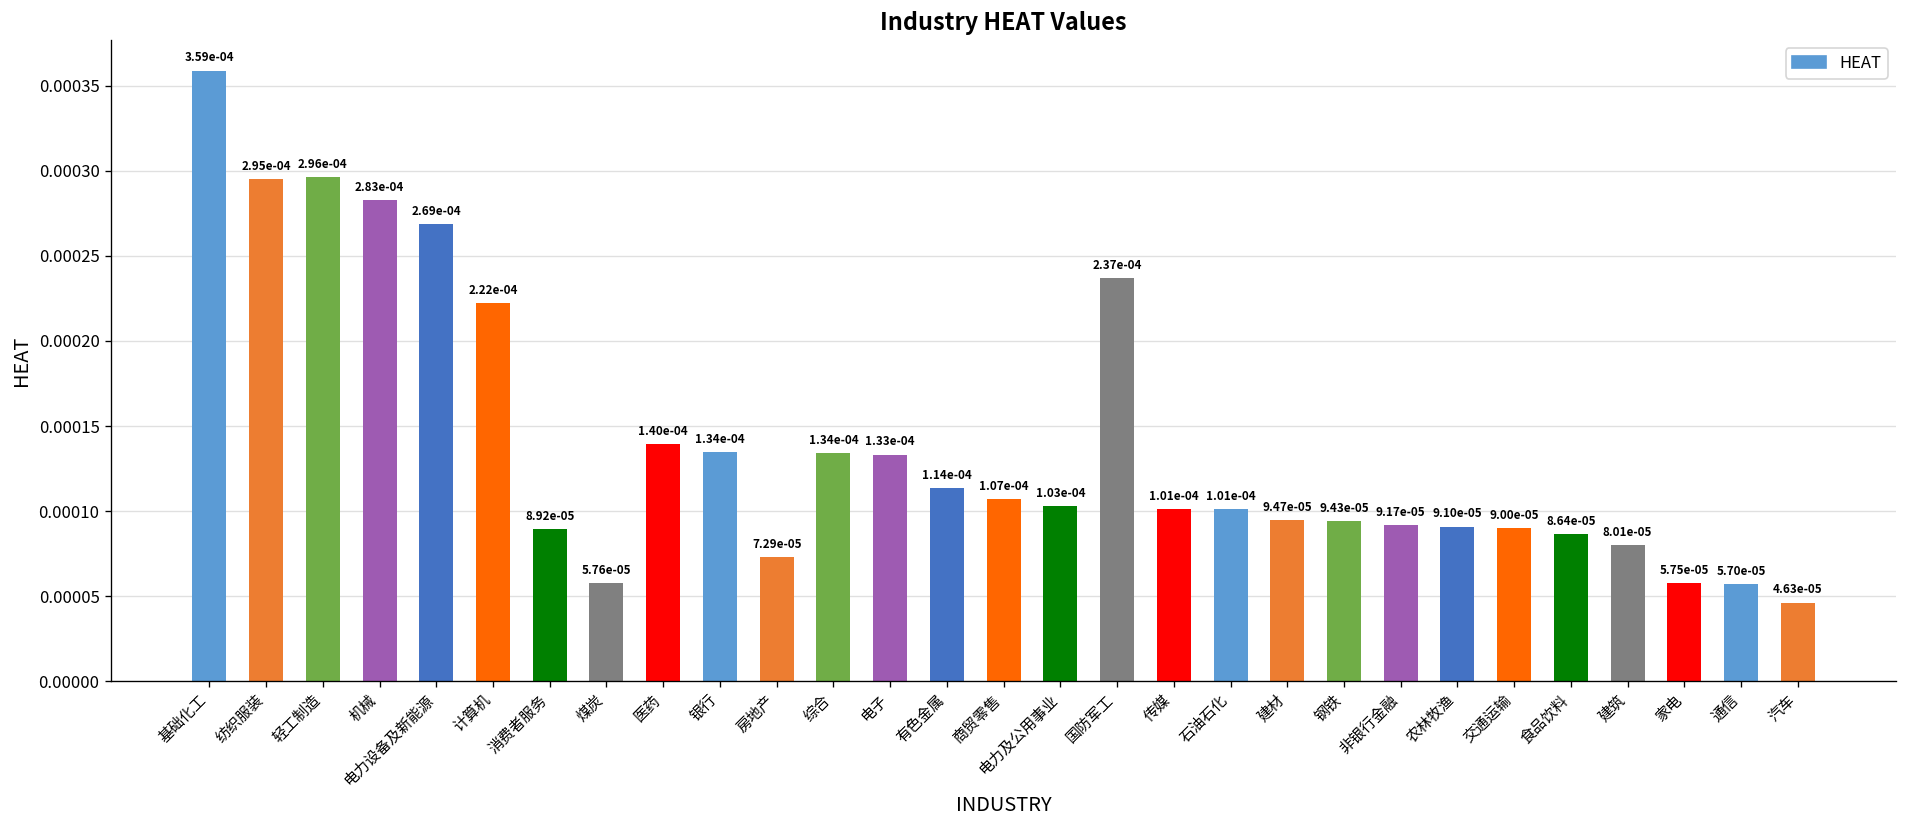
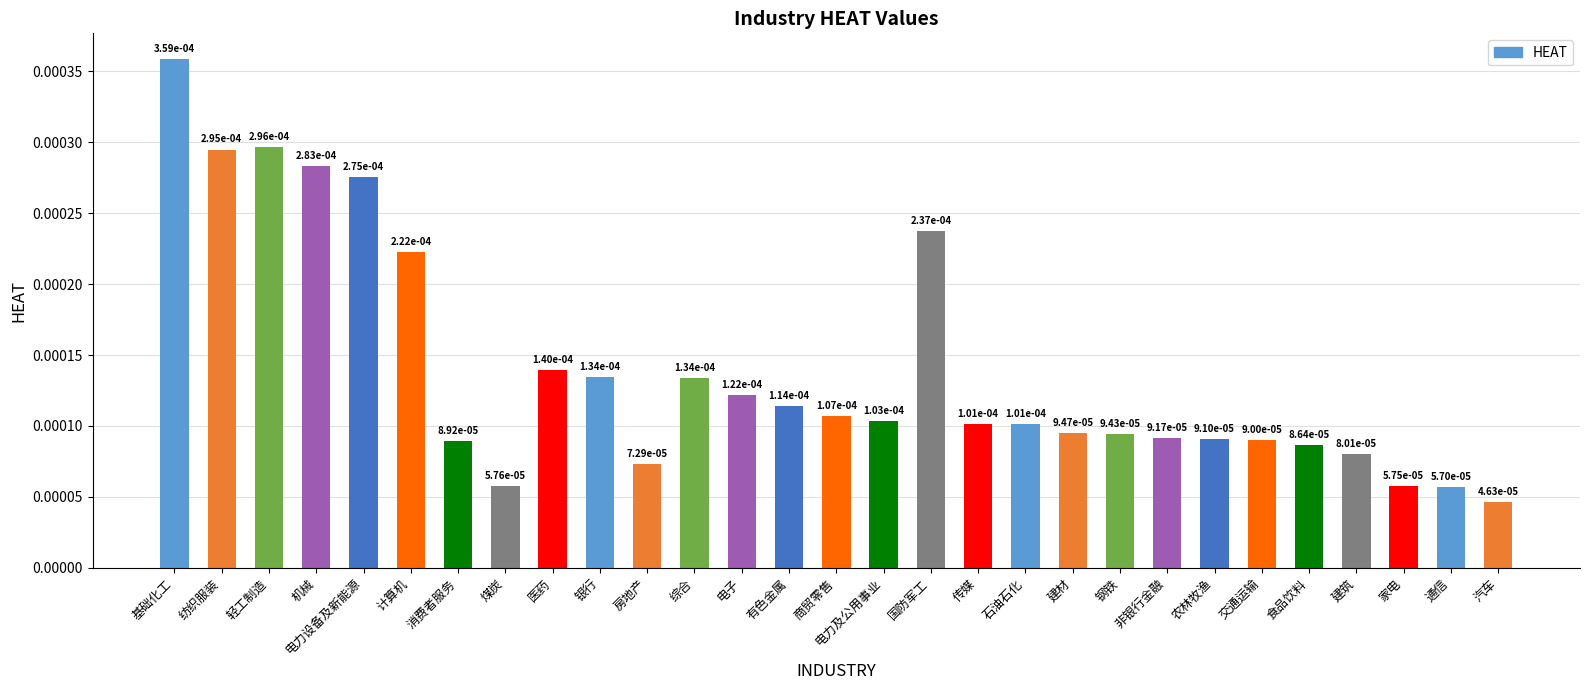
  {
    "基础化工": "3.59e-04",
    "纺织服装": "2.95e-04",
    "轻工制造": "2.96e-04",
    "机械": "2.83e-04",
-   "电力设备及新能源": "2.69e-04",
+   "电力设备及新能源": "2.75e-04",
    "计算机": "2.22e-04",
    "消费者服务": "8.92e-05",
    "煤炭": "5.76e-05",
    "医药": "1.40e-04",
    "银行": "1.34e-04",
    "房地产": "7.29e-05",
    "综合": "1.34e-04",
-   "电子": "1.33e-04",
+   "电子": "1.22e-04",
    "有色金属": "1.14e-04",
    "商贸零售": "1.07e-04",
    "电力及公用事业": "1.03e-04",
    "国防军工": "2.37e-04",
    "传媒": "1.01e-04",
    "石油石化": "1.01e-04",
    "建材": "9.47e-05",
    "钢铁": "9.43e-05",
    "非银行金融": "9.17e-05",
    "农林牧渔": "9.10e-05",
    "交通运输": "9.00e-05",
    "食品饮料": "8.64e-05",
    "建筑": "8.01e-05",
    "家电": "5.75e-05",
    "通信": "5.70e-05",
    "汽车": "4.63e-05"
  }
